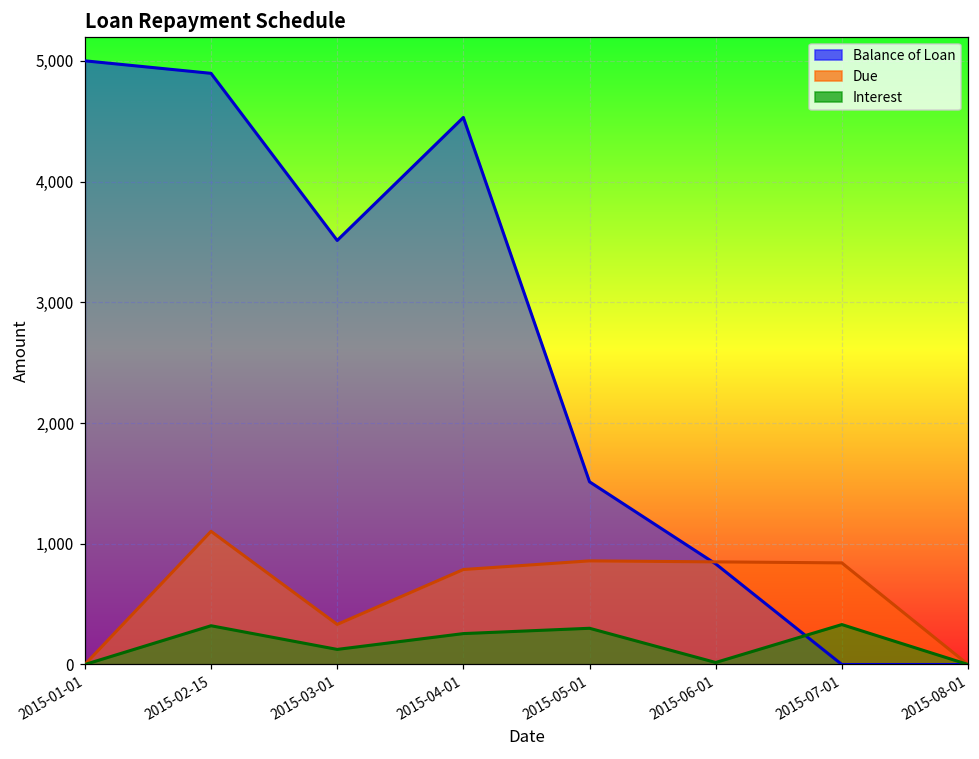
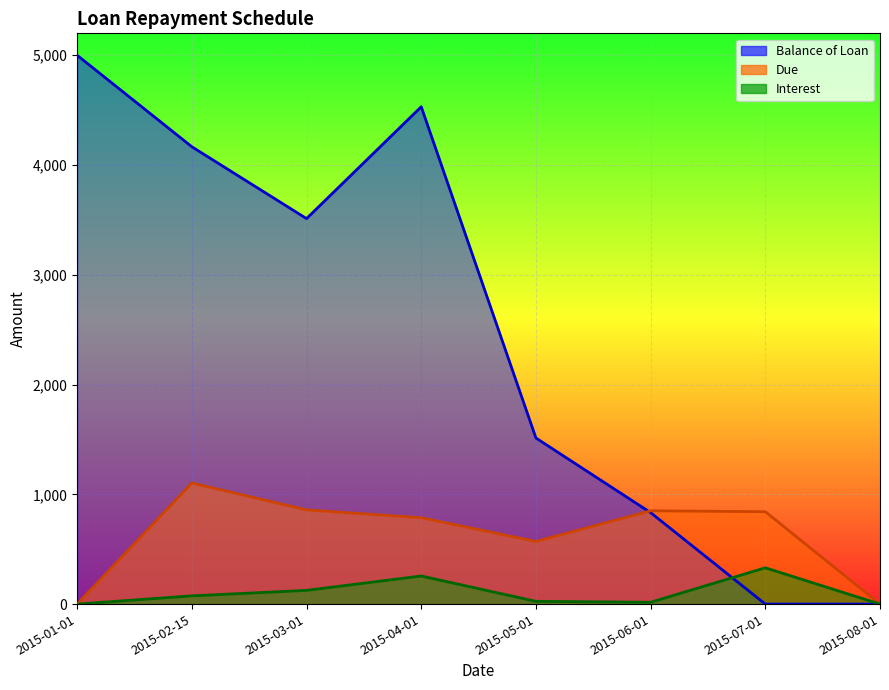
  {
    "Balance of Loan": {
      "2015-01-01": "5,000",
-     "2015-02-15": "4,900",
+     "2015-02-15": "4,170",
      "2015-03-01": "3,510",
      "2015-04-01": "4,530",
      "2015-05-01": "1,510",
      "2015-07-01": "0"
    },
    "Due": {
      "2015-02-15": "1,100",
-     "2015-03-01": "330",
+     "2015-03-01": "860",
      "2015-04-01": "790",
-     "2015-05-01": "860",
+     "2015-05-01": "570",
      "2015-07-01": "840"
    },
    "Interest": {
-     "2015-02-15": "320",
+     "2015-02-15": "80",
      "2015-03-01": "130",
      "2015-04-01": "260",
-     "2015-05-01": "300",
+     "2015-05-01": "30",
      "2015-06-01": "20",
      "2015-07-01": "330"
    }
  }
